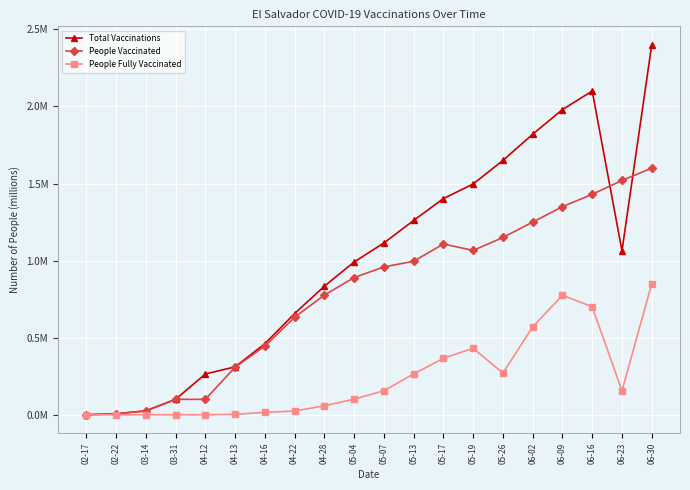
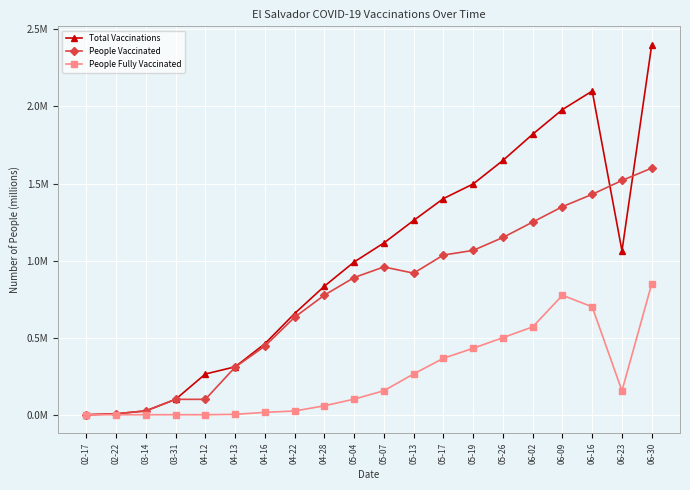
  {
    "Total Vaccinations": {
      "04-12": 260000,
      "04-22": 660000,
      "04-28": 830000,
      "05-04": 990000,
      "05-07": 1110000,
      "05-13": 1260000,
      "05-17": 1400000,
      "05-19": 1500000,
      "05-26": 1650000,
      "06-02": 1820000,
      "06-09": 1980000,
      "06-16": 2100000,
      "06-23": 1060000,
      "06-30": 2400000
    },
    "People Vaccinated": {
      "04-12": 100000,
      "04-22": 630000,
      "04-28": 780000,
      "05-04": 890000,
      "05-07": 960000,
-     "05-13": 1000000,
-     "05-17": 1110000,
+     "05-13": 920000,
+     "05-17": 1040000,
      "05-19": 1070000,
      "05-26": 1150000,
      "06-02": 1250000,
      "06-09": 1350000,
      "06-16": 1430000,
      "06-23": 1520000,
      "06-30": 1600000
    },
    "People Fully Vaccinated": {
      "03-14": 0,
      "03-31": 0,
      "04-12": 0,
      "04-13": 0,
      "04-16": 20000,
      "04-22": 20000,
      "04-28": 60000,
      "05-04": 100000,
      "05-07": 160000,
      "05-13": 260000,
      "05-17": 370000,
      "05-19": 430000,
-     "05-26": 270000,
+     "05-26": 500000,
      "06-02": 570000,
      "06-09": 780000,
      "06-16": 700000,
      "06-23": 150000,
      "06-30": 850000
    }
  }
